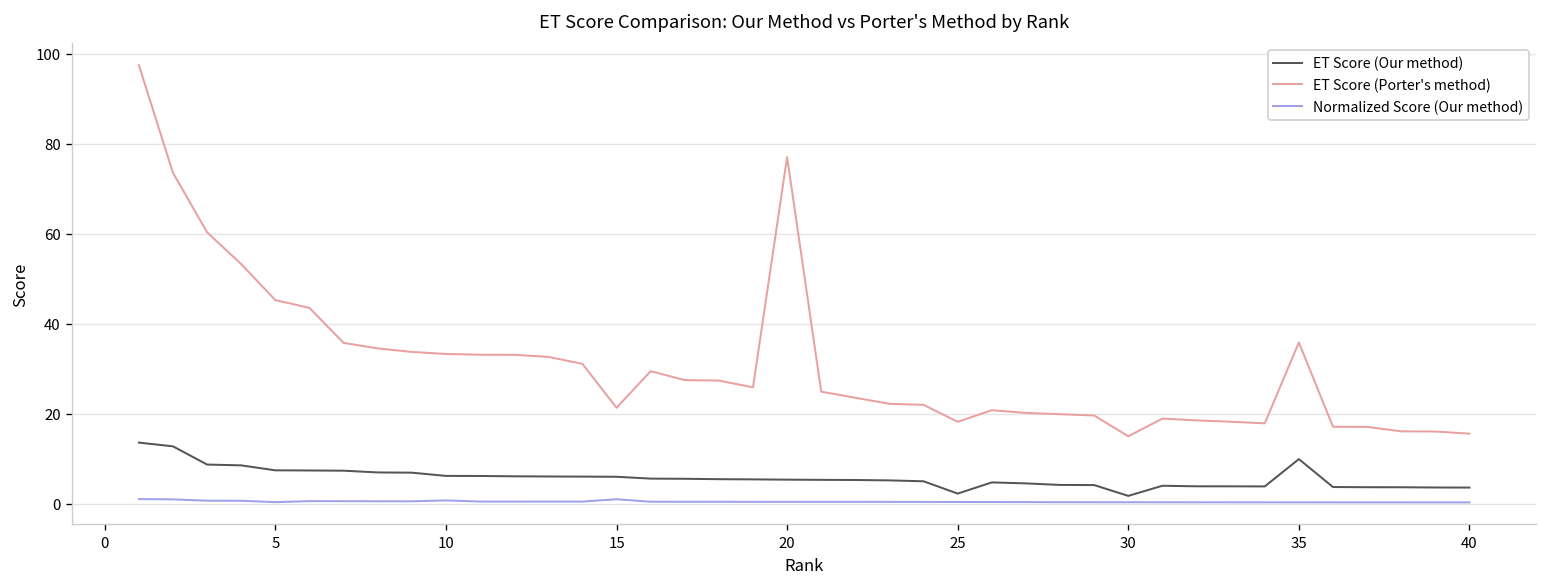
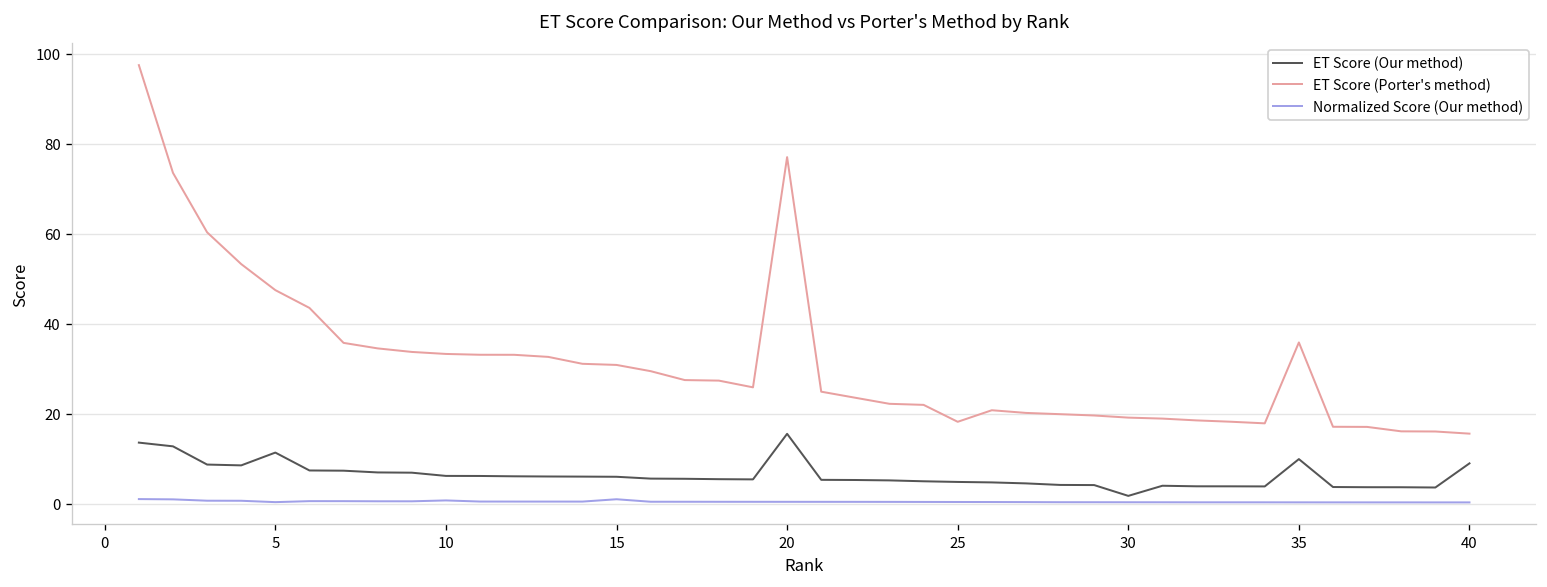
  {
    "ET Score (Our method)": {
-     "5": 7,
+     "5": 11,
      "10": 6,
      "15": 6,
-     "20": 5,
-     "25": 2,
+     "20": 16,
+     "25": 5,
      "30": 2,
      "35": 10,
-     "40": 4
+     "40": 9
    },
    "ET Score (Porter's method)": {
-     "5": 45,
+     "5": 47,
      "10": 33,
-     "15": 21,
+     "15": 31,
      "20": 77,
      "25": 18,
-     "30": 15,
+     "30": 19,
      "35": 36,
      "40": 16
    },
    "Normalized Score (Our method)": {
      "5": 0,
      "10": 1,
      "15": 1,
      "20": 0,
      "25": 0,
      "30": 0,
      "35": 0,
      "40": 0
    }
  }
